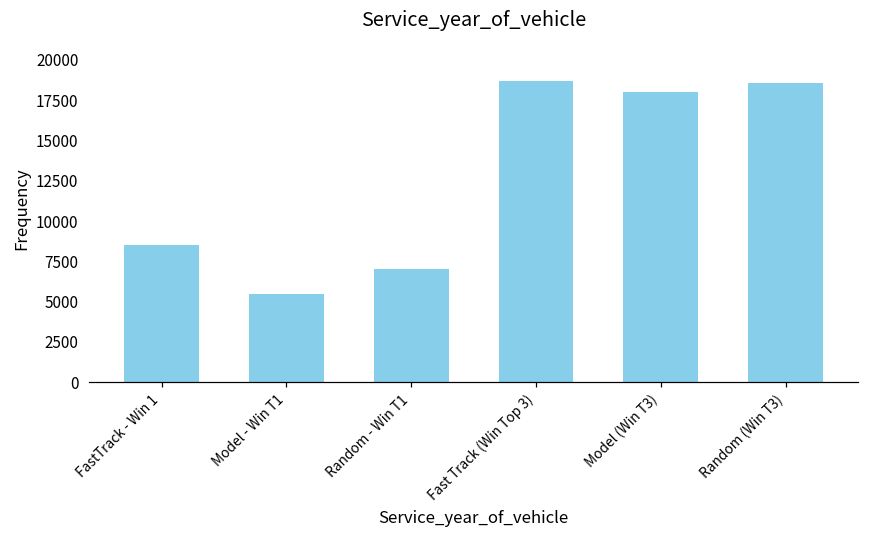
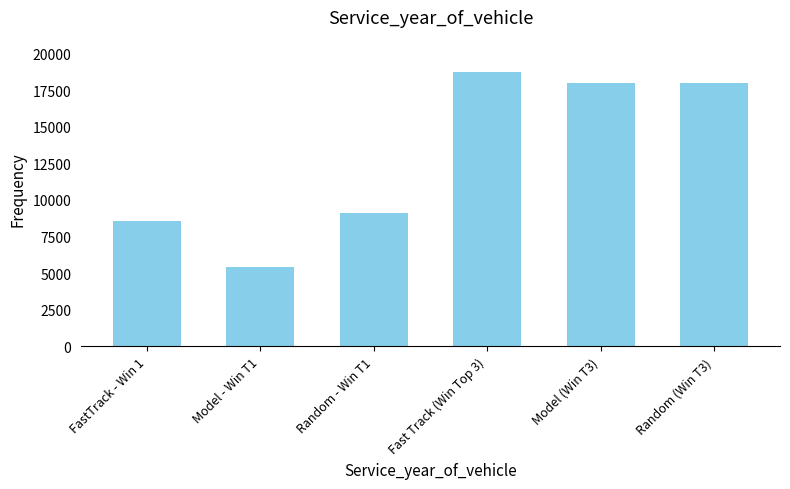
  {
    "FastTrack - Win 1": 8500,
    "Model - Win T1": 5500,
-   "Random - Win T1": 7000,
+   "Random - Win T1": 9100,
    "Fast Track (Win Top 3)": 18700,
    "Model (Win T3)": 18000,
-   "Random (Win T3)": 18600
+   "Random (Win T3)": 18000
  }
